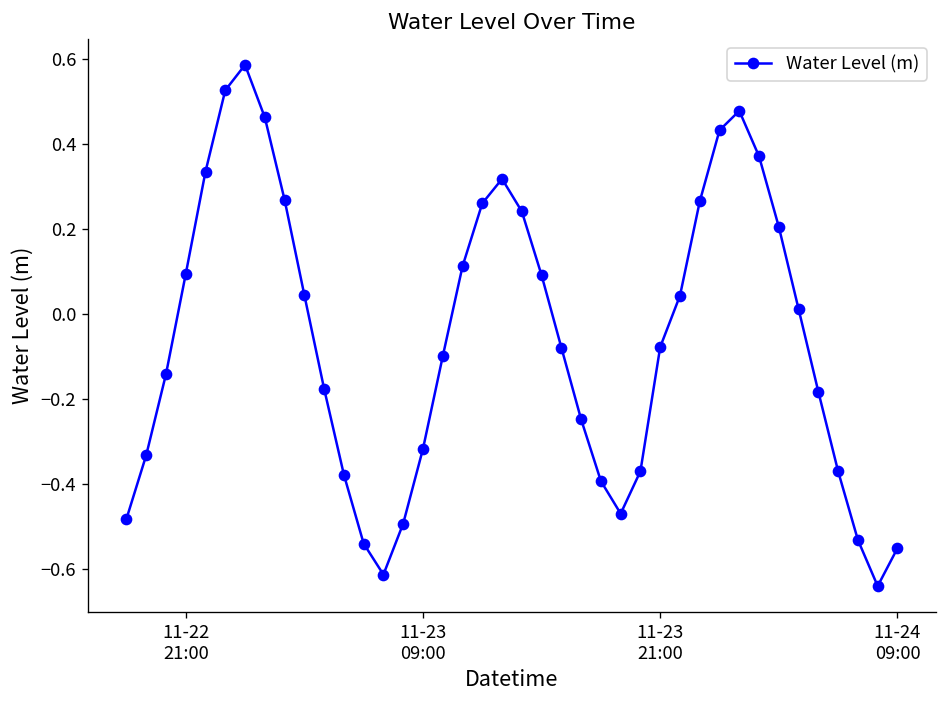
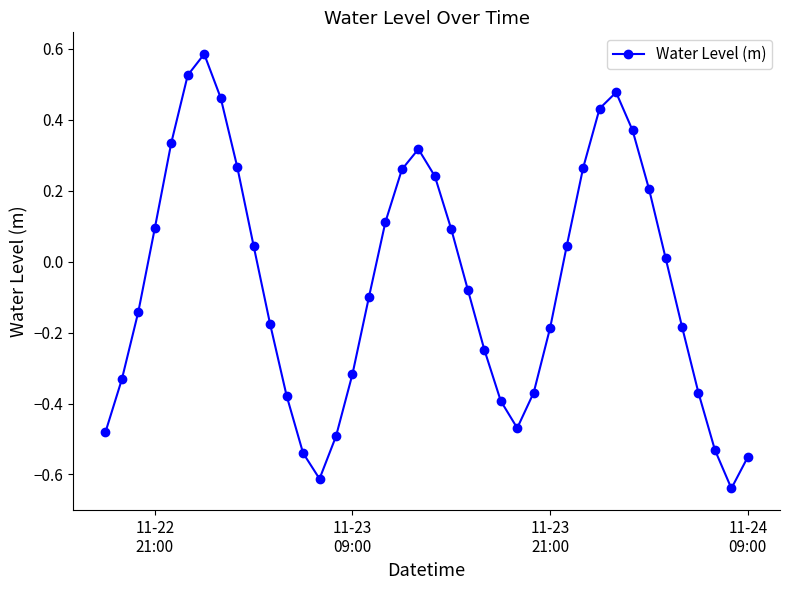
  {
    "11-22 21:00": 0.09,
    "11-23 09:00": -0.32,
-   "11-23 21:00": -0.08,
+   "11-23 21:00": -0.19,
    "11-24 09:00": -0.55
  }
